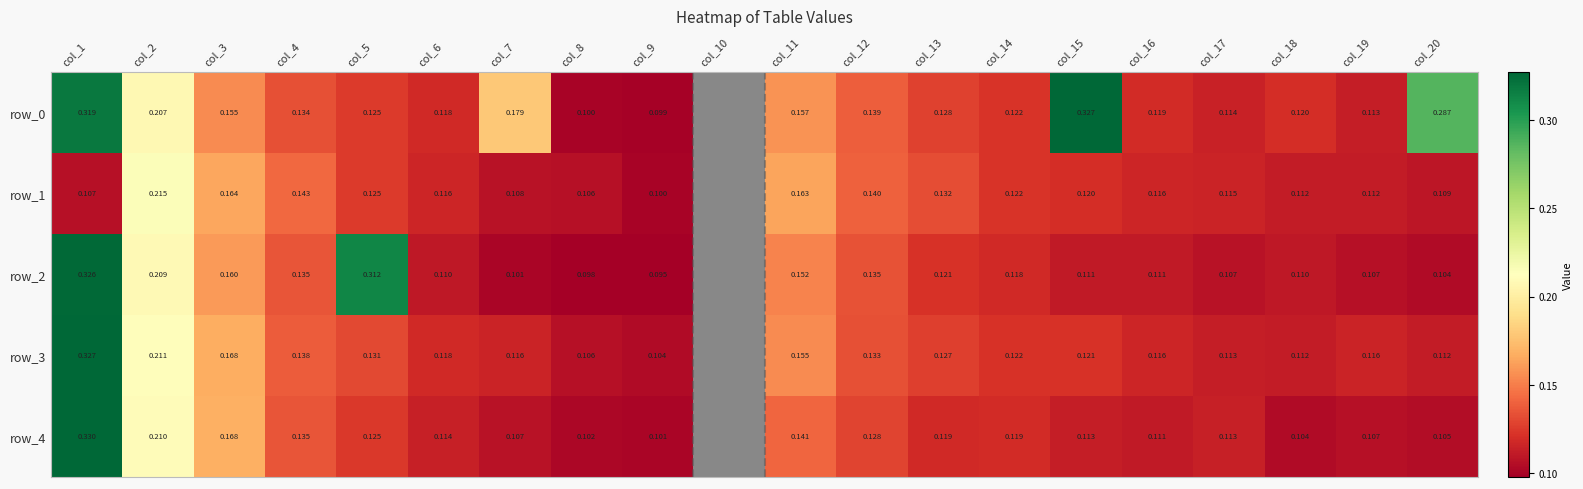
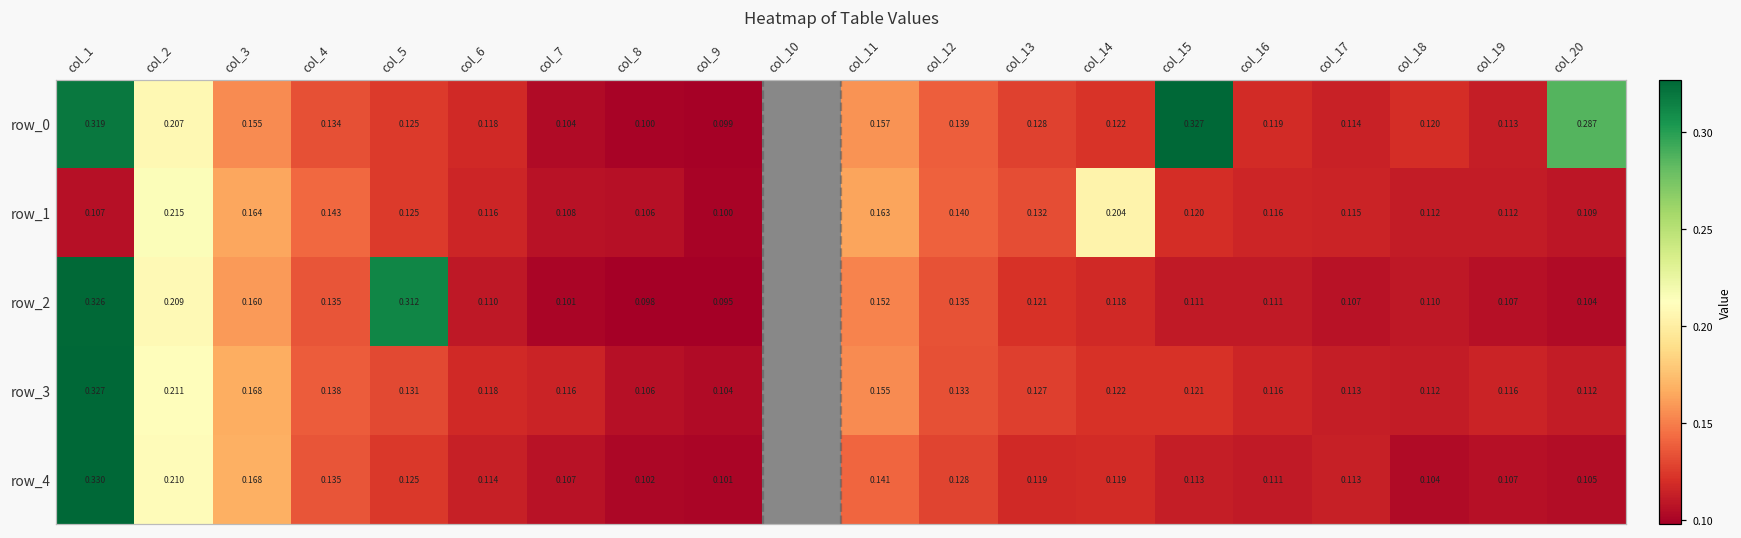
  {
    "row_0": {
      "col_1": 0.319,
      "col_2": 0.207,
      "col_3": 0.155,
      "col_4": 0.134,
      "col_5": 0.125,
      "col_6": 0.118,
-     "col_7": 0.179,
+     "col_7": 0.104,
      "col_8": 0.100,
      "col_9": 0.099,
      "col_11": 0.157,
      "col_12": 0.139,
      "col_13": 0.128,
      "col_14": 0.122,
      "col_15": 0.327,
      "col_16": 0.119,
      "col_17": 0.114,
      "col_18": 0.120,
      "col_19": 0.113,
      "col_20": 0.287
    },
    "row_1": {
      "col_1": 0.107,
      "col_2": 0.215,
      "col_3": 0.164,
      "col_4": 0.143,
      "col_5": 0.125,
      "col_6": 0.116,
      "col_7": 0.108,
      "col_8": 0.106,
      "col_9": 0.100,
      "col_11": 0.163,
      "col_12": 0.140,
      "col_13": 0.132,
-     "col_14": 0.122,
+     "col_14": 0.204,
      "col_15": 0.120,
      "col_16": 0.116,
      "col_17": 0.115,
      "col_18": 0.112,
      "col_19": 0.112,
      "col_20": 0.109
    },
    "row_2": {
      "col_1": 0.326,
      "col_2": 0.209,
      "col_3": 0.160,
      "col_4": 0.135,
      "col_5": 0.312,
      "col_6": 0.110,
      "col_7": 0.101,
      "col_8": 0.098,
      "col_9": 0.095,
      "col_11": 0.152,
      "col_12": 0.135,
      "col_13": 0.121,
      "col_14": 0.118,
      "col_15": 0.111,
      "col_16": 0.111,
      "col_17": 0.107,
      "col_18": 0.110,
      "col_19": 0.107,
      "col_20": 0.104
    },
    "row_3": {
      "col_1": 0.327,
      "col_2": 0.211,
      "col_3": 0.168,
      "col_4": 0.138,
      "col_5": 0.131,
      "col_6": 0.118,
      "col_7": 0.116,
      "col_8": 0.106,
      "col_9": 0.104,
      "col_11": 0.155,
      "col_12": 0.133,
      "col_13": 0.127,
      "col_14": 0.122,
      "col_15": 0.121,
      "col_16": 0.116,
      "col_17": 0.113,
      "col_18": 0.112,
      "col_19": 0.116,
      "col_20": 0.112
    },
    "row_4": {
      "col_1": 0.330,
      "col_2": 0.210,
      "col_3": 0.168,
      "col_4": 0.135,
      "col_5": 0.125,
      "col_6": 0.114,
      "col_7": 0.107,
      "col_8": 0.102,
      "col_9": 0.101,
      "col_11": 0.141,
      "col_12": 0.128,
      "col_13": 0.119,
      "col_14": 0.119,
      "col_15": 0.113,
      "col_16": 0.111,
      "col_17": 0.113,
      "col_18": 0.104,
      "col_19": 0.107,
      "col_20": 0.105
    }
  }
